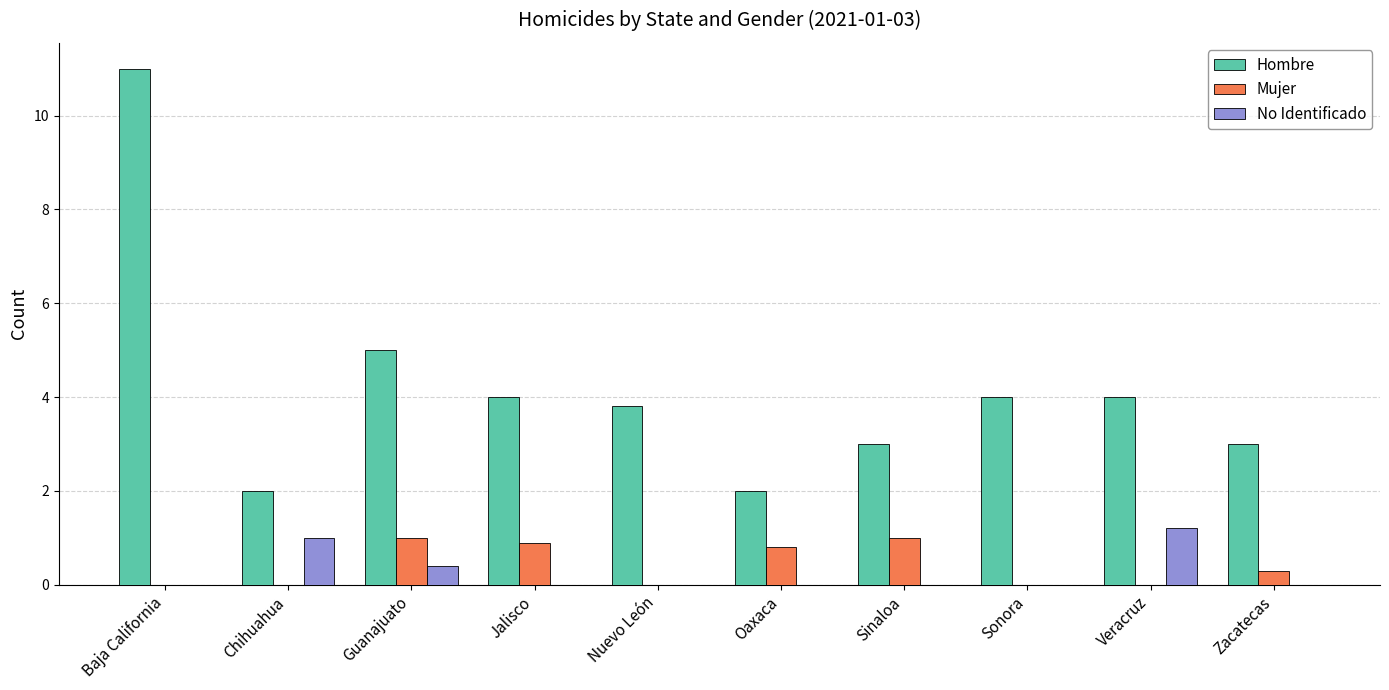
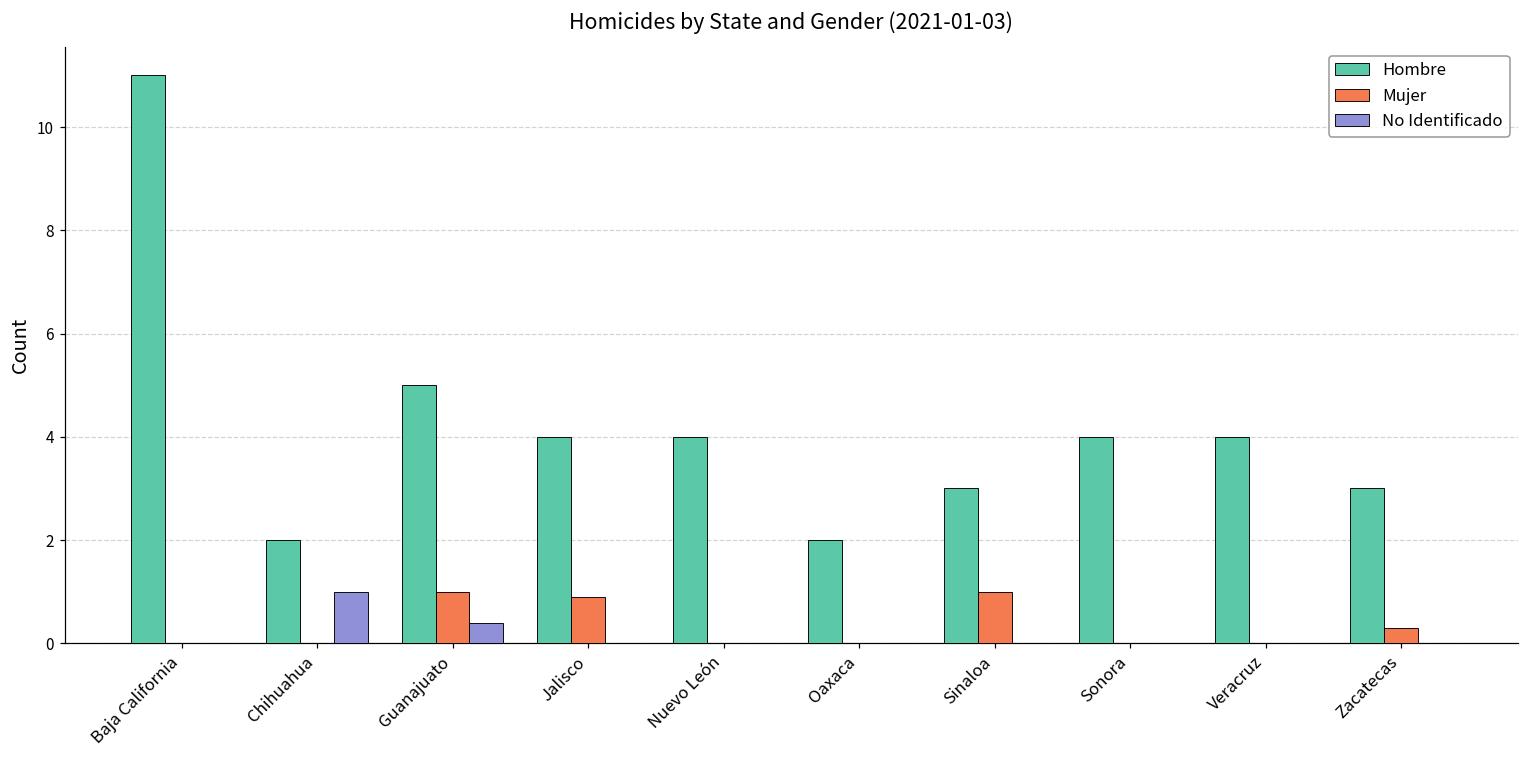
  {
    "Hombre": {
      "Baja California": 11.0,
      "Chihuahua": 2.0,
      "Guanajuato": 5.0,
      "Jalisco": 4.0,
-     "Nuevo León": 3.8,
+     "Nuevo León": 4.0,
      "Oaxaca": 2.0,
      "Sinaloa": 3.0,
      "Sonora": 4.0,
      "Veracruz": 4.0,
      "Zacatecas": 3.0
    },
    "Mujer": {
      "Baja California": 0.0,
      "Chihuahua": 0.0,
      "Guanajuato": 1.0,
      "Jalisco": 0.9,
      "Nuevo León": 0.0,
-     "Oaxaca": 0.8,
+     "Oaxaca": 0.0,
      "Sinaloa": 1.0,
      "Sonora": 0.0,
      "Veracruz": 0.0,
      "Zacatecas": 0.3
    },
    "No Identificado": {
      "Baja California": 0.0,
      "Chihuahua": 1.0,
      "Guanajuato": 0.4,
      "Jalisco": 0.0,
      "Nuevo León": 0.0,
      "Oaxaca": 0.0,
      "Sinaloa": 0.0,
      "Sonora": 0.0,
-     "Veracruz": 1.2,
+     "Veracruz": 0.0,
      "Zacatecas": 0.0
    }
  }
